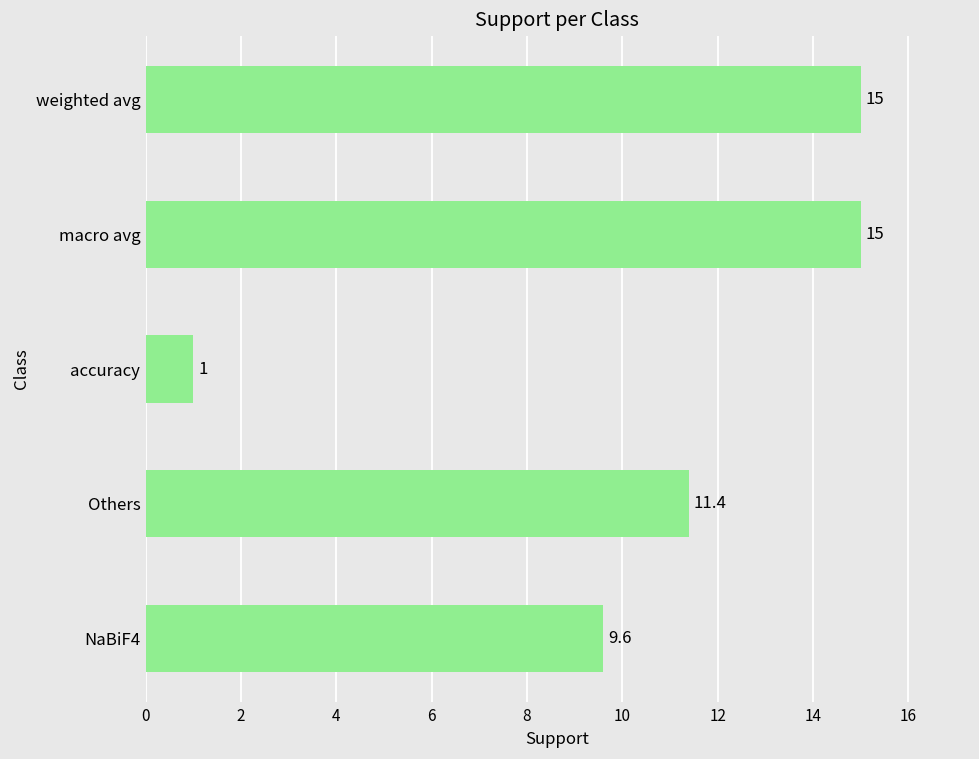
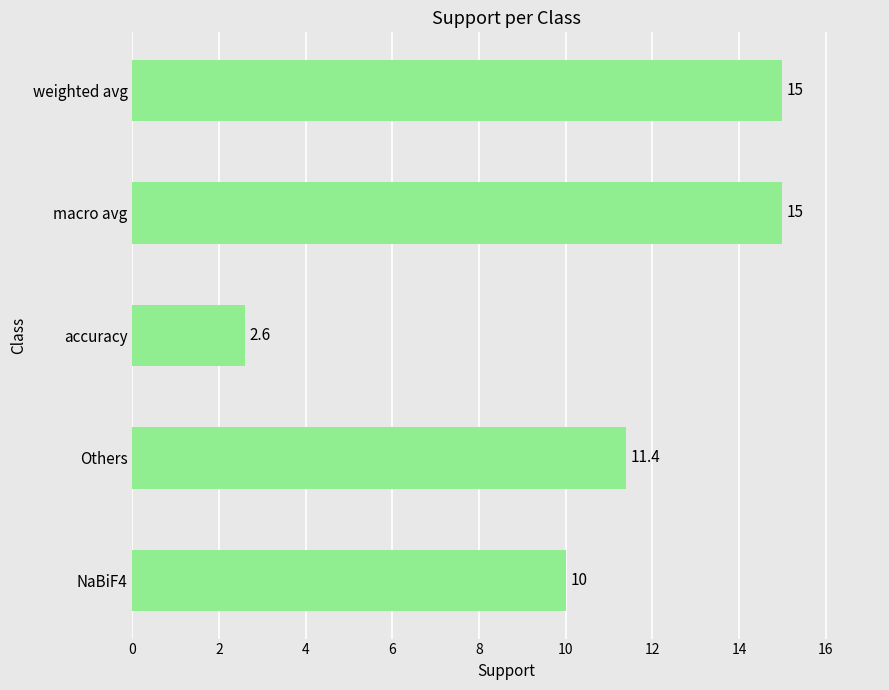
  {
    "weighted avg": 15,
    "macro avg": 15,
-   "accuracy": 1,
+   "accuracy": 2.6,
    "Others": 11.4,
-   "NaBiF4": 9.6
+   "NaBiF4": 10
  }
